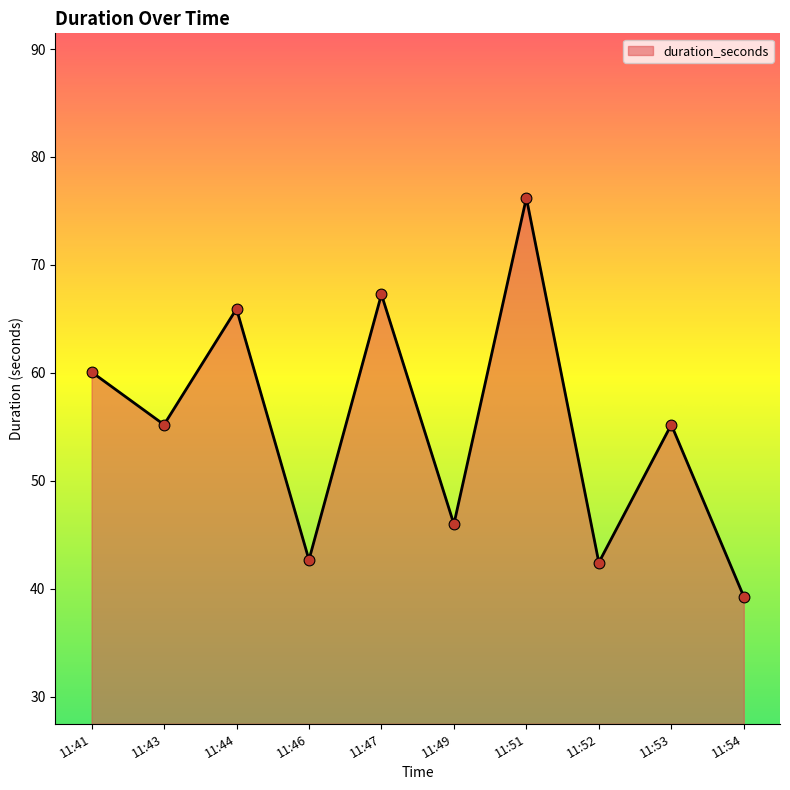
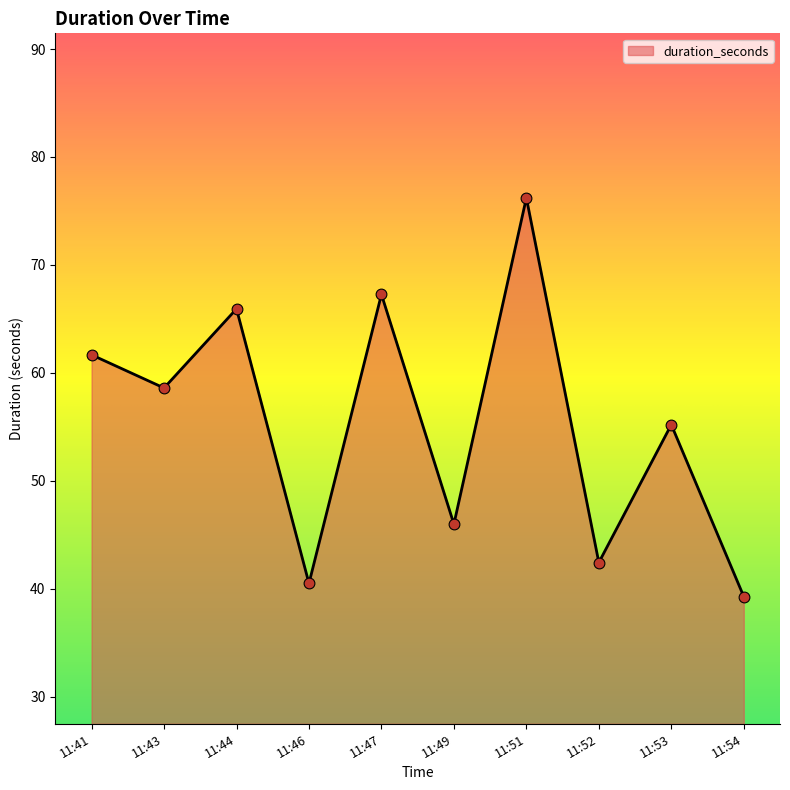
  {
-   "11:41": 60.1,
-   "11:43": 55.2,
+   "11:41": 61.7,
+   "11:43": 58.6,
    "11:44": 65.9,
-   "11:46": 42.7,
+   "11:46": 40.5,
    "11:47": 67.3,
    "11:49": 46.0,
    "11:51": 76.2,
    "11:52": 42.4,
    "11:53": 55.2,
    "11:54": 39.3
  }
